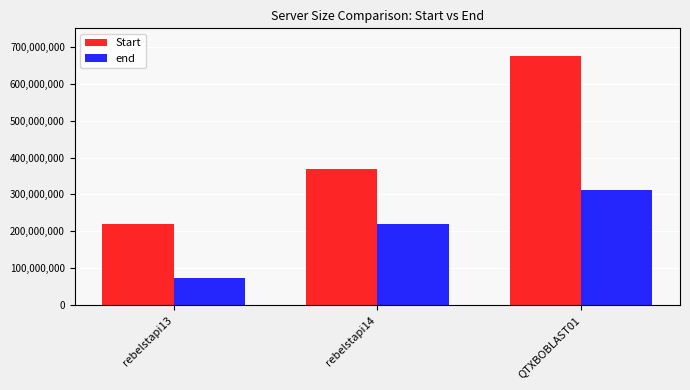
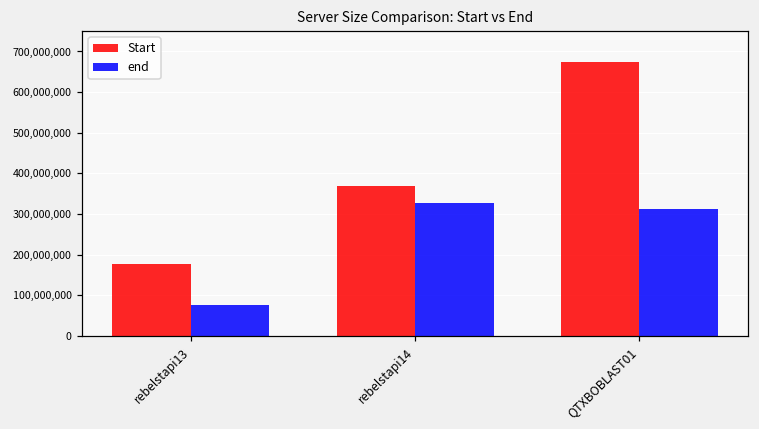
  {
    "Start": {
-     "rebelstapi13": "220,000,000",
+     "rebelstapi13": "180,000,000",
      "rebelstapi14": "370,000,000",
      "QTXBOBLAST01": "670,000,000"
    },
    "end": {
      "rebelstapi13": "70,000,000",
-     "rebelstapi14": "220,000,000",
+     "rebelstapi14": "330,000,000",
      "QTXBOBLAST01": "310,000,000"
    }
  }
